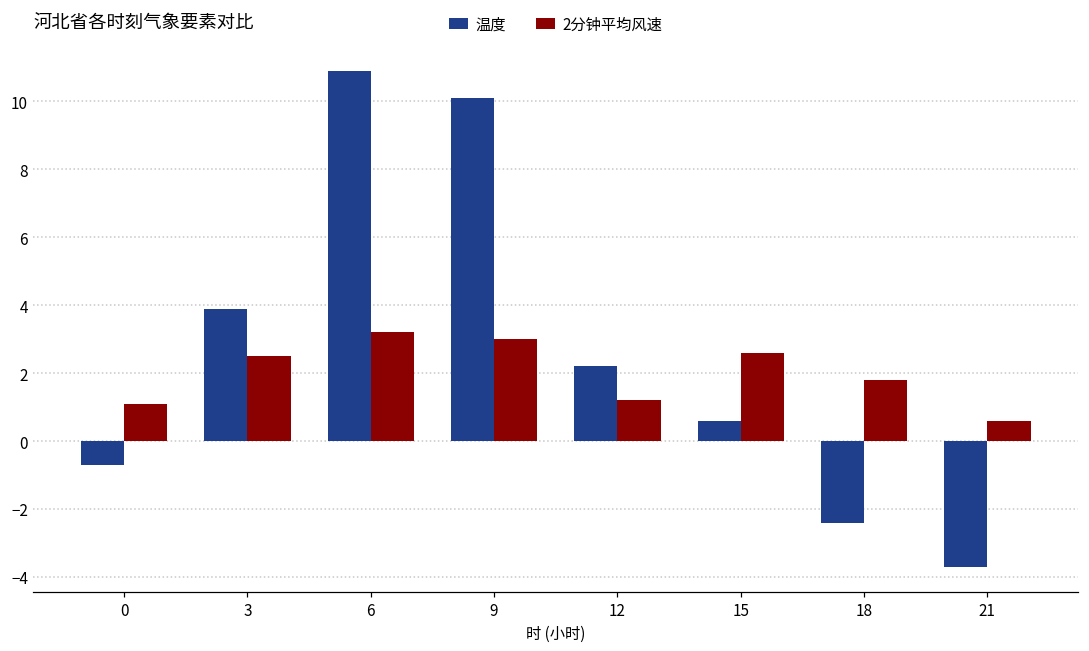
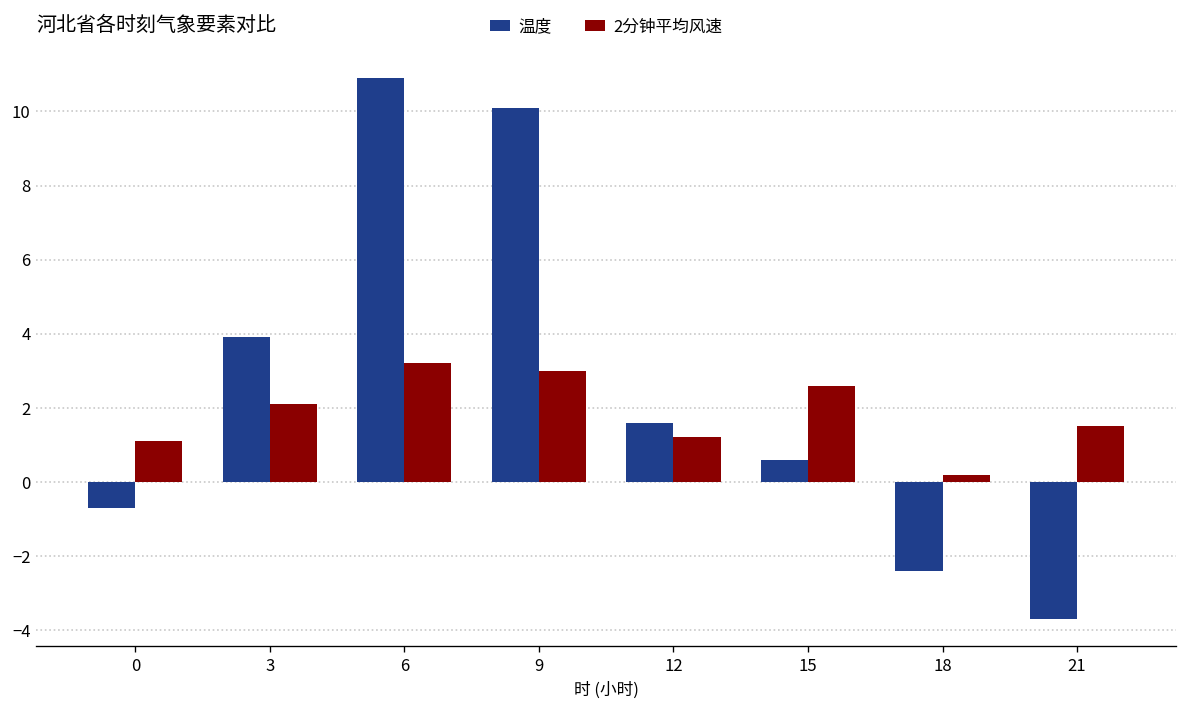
  {
    "温度": {
      "0": -0.7,
      "3": 3.9,
      "6": 10.9,
      "9": 10.1,
-     "12": 2.2,
+     "12": 1.6,
      "15": 0.6,
      "18": -2.4,
      "21": -3.7
    },
    "2分钟平均风速": {
      "0": 1.1,
-     "3": 2.5,
+     "3": 2.1,
      "6": 3.2,
      "9": 3.0,
      "12": 1.2,
      "15": 2.6,
-     "18": 1.8,
-     "21": 0.6
+     "18": 0.2,
+     "21": 1.5
    }
  }
